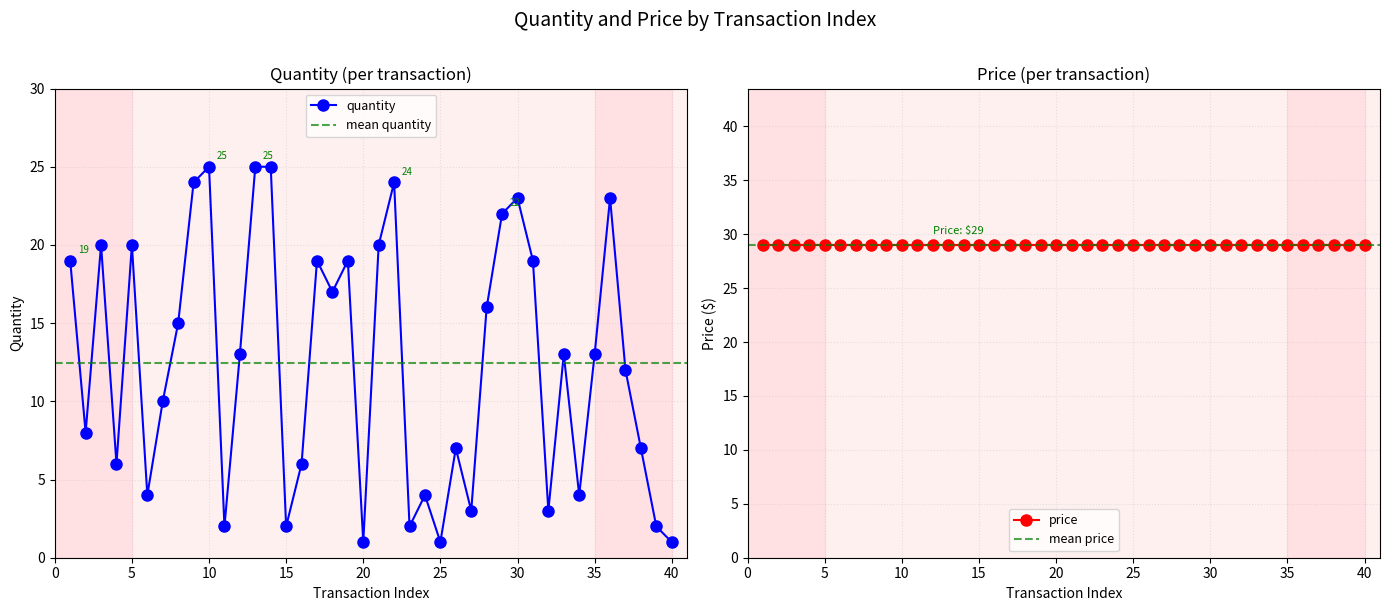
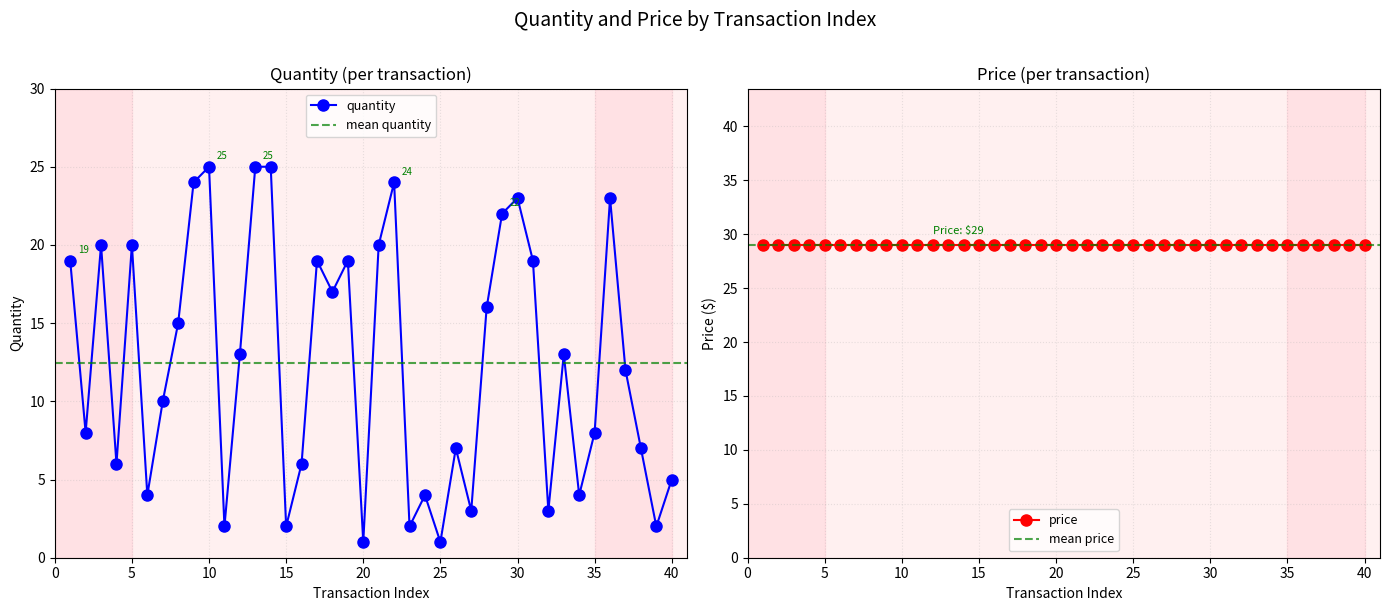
  {
    "Quantity (per transaction)": {
      "5": "20",
      "15": "2",
      "20": "1",
      "25": "1",
-     "35": "13",
-     "40": "1"
+     "35": "8",
+     "40": "5"
    },
    "Price (per transaction)": {
      "15": "$29"
    }
  }
